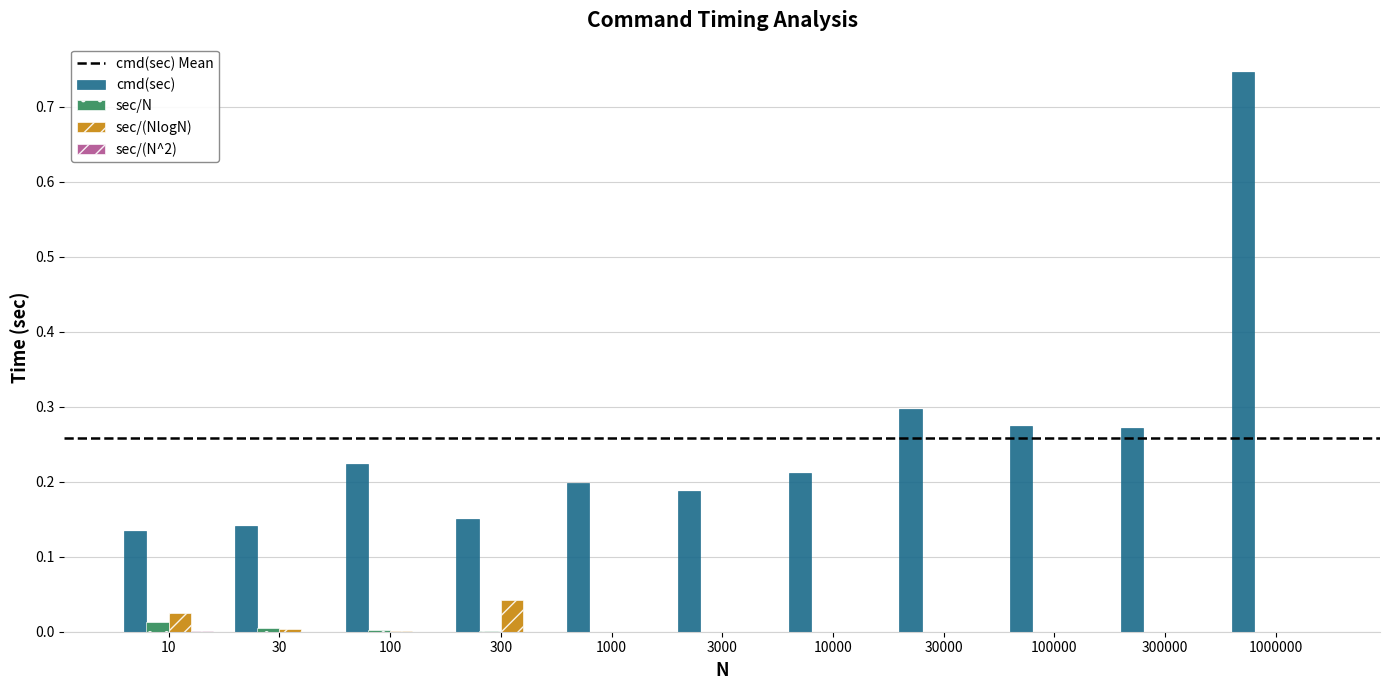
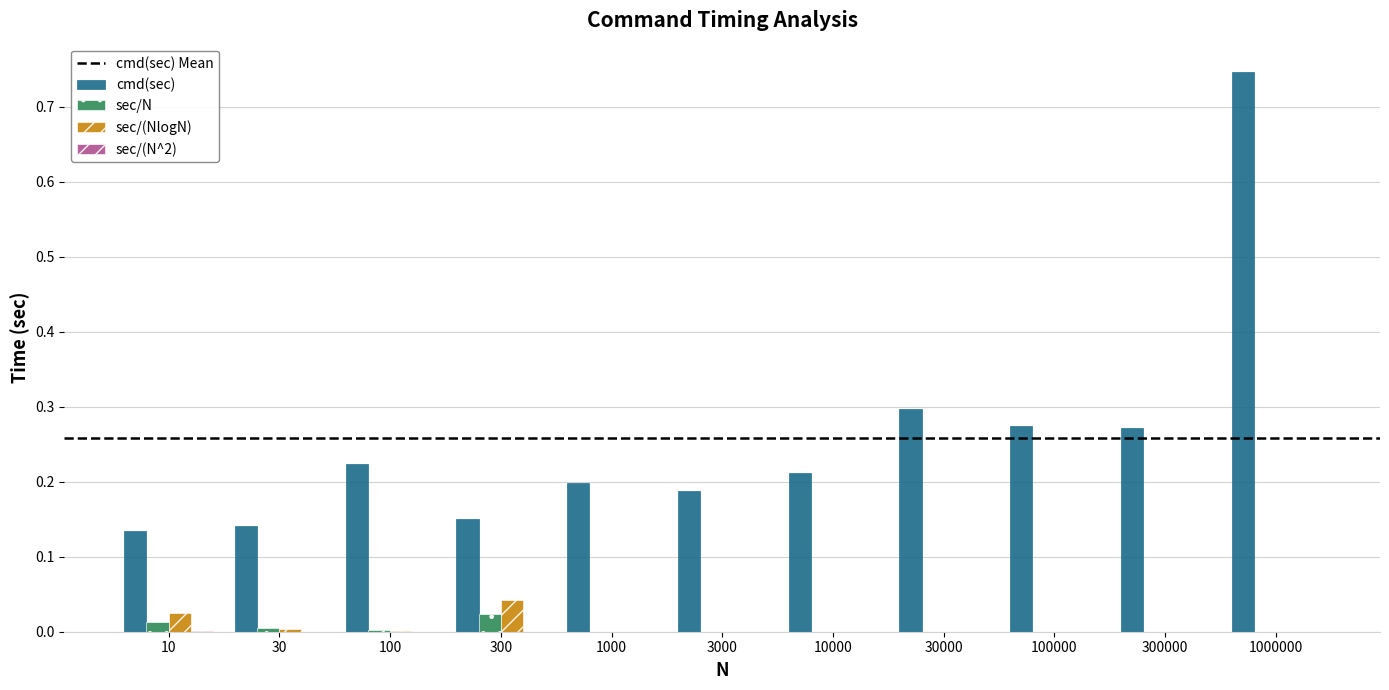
  {
    "cmd(sec)": {
      "10": 0.13,
      "30": 0.14,
      "100": 0.22,
      "300": 0.15,
      "1000": 0.20,
      "3000": 0.19,
      "10000": 0.21,
      "30000": 0.30,
      "100000": 0.27,
      "300000": 0.27,
      "1000000": 0.75
    },
    "sec/N": {
      "10": 0.01,
      "30": 0.00,
-     "300": 0.00
+     "300": 0.02
    },
    "sec/(NlogN)": {
      "10": 0.02,
      "300": 0.04
    }
  }
